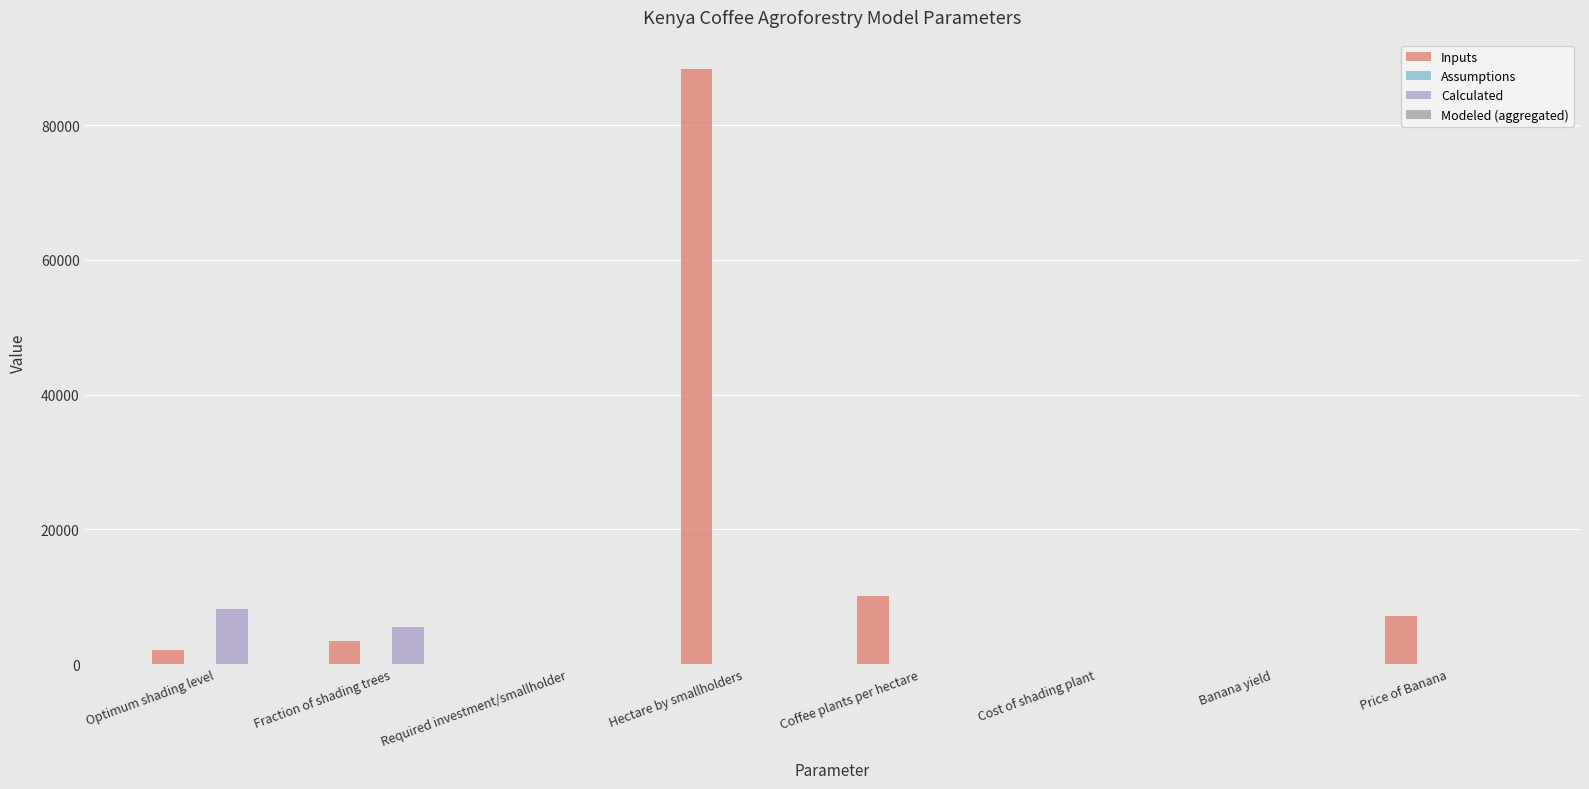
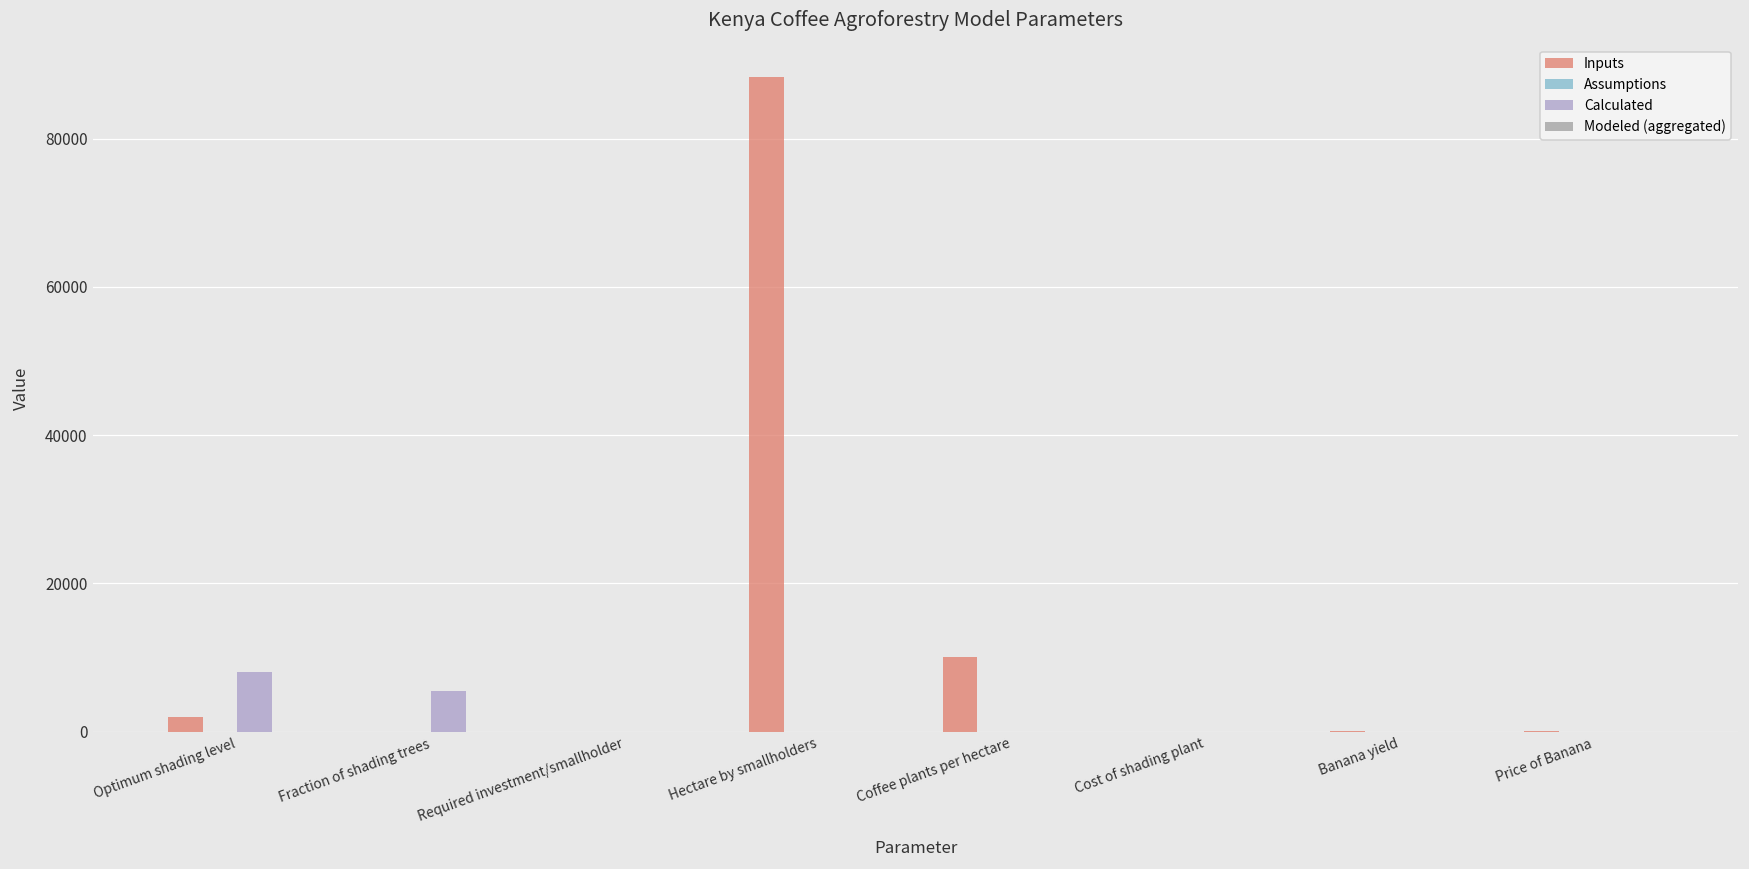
  {
    "Inputs": {
      "Optimum shading level": 2000,
-     "Fraction of shading trees": 3000,
+     "Fraction of shading trees": 0,
      "Hectare by smallholders": 88000,
      "Coffee plants per hectare": 10000,
-     "Price of Banana": 7000
+     "Price of Banana": 0
    }
  }
